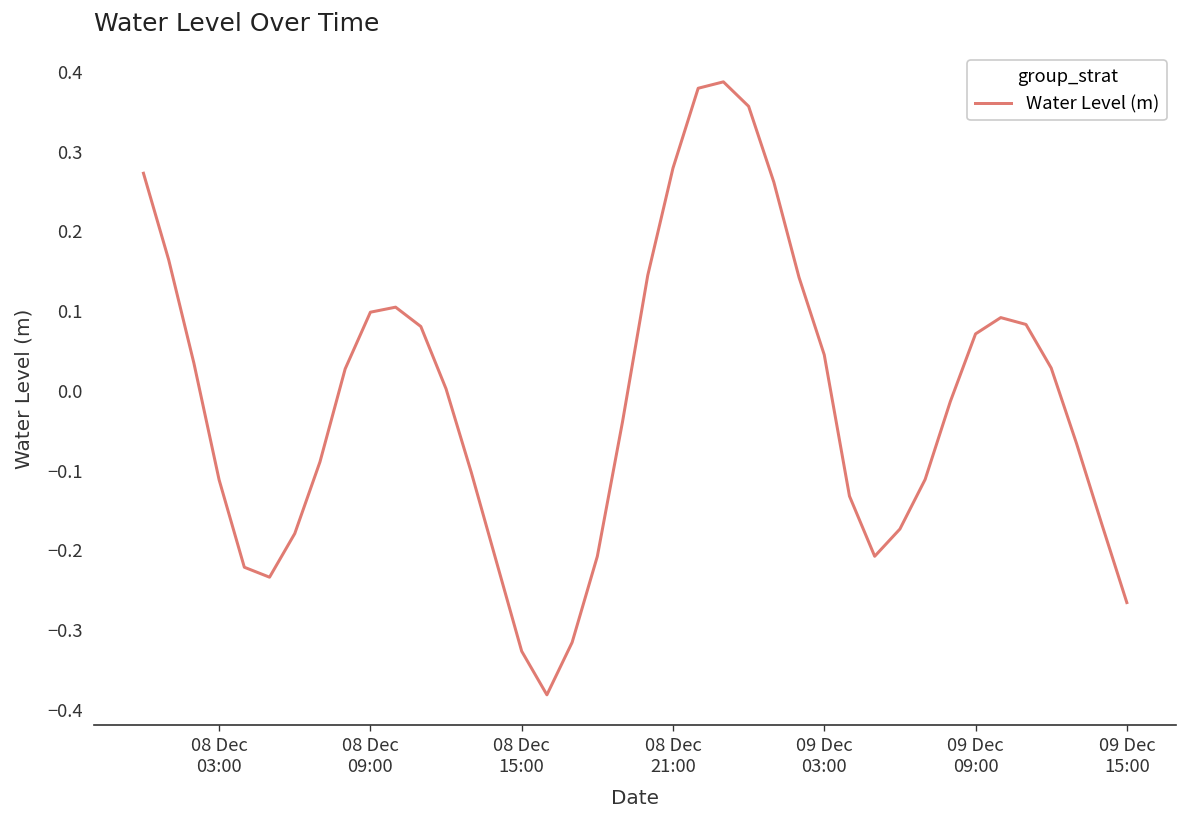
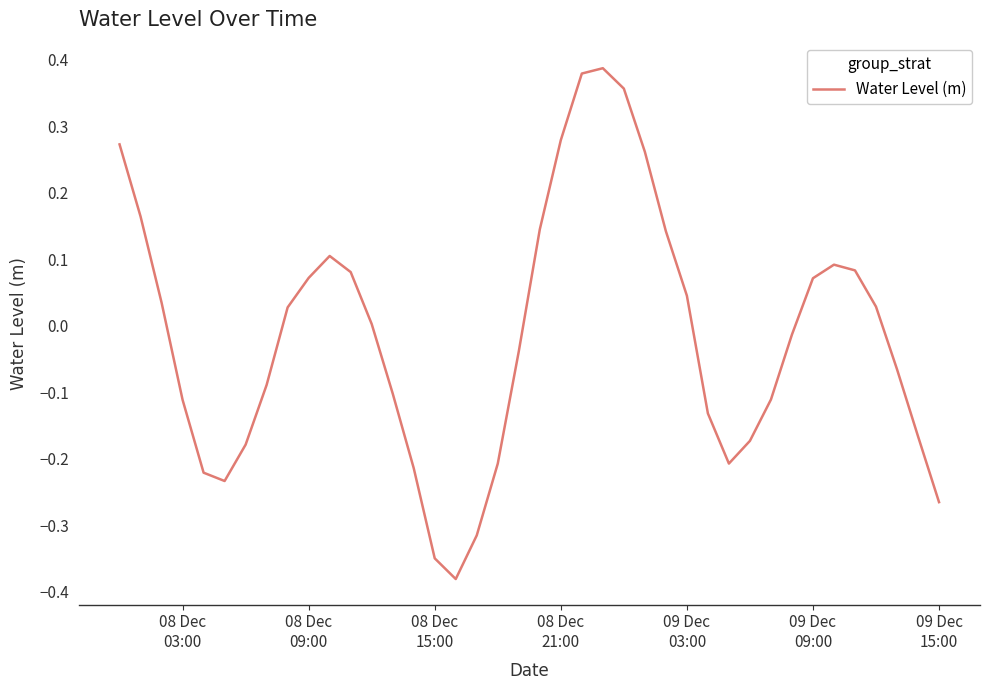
  {
    "08 Dec 03:00": -0.11,
-   "08 Dec 09:00": 0.10,
-   "08 Dec 15:00": -0.33,
+   "08 Dec 09:00": 0.07,
+   "08 Dec 15:00": -0.35,
    "08 Dec 21:00": 0.28,
    "09 Dec 03:00": 0.05,
    "09 Dec 09:00": 0.07,
    "09 Dec 15:00": -0.27
  }
